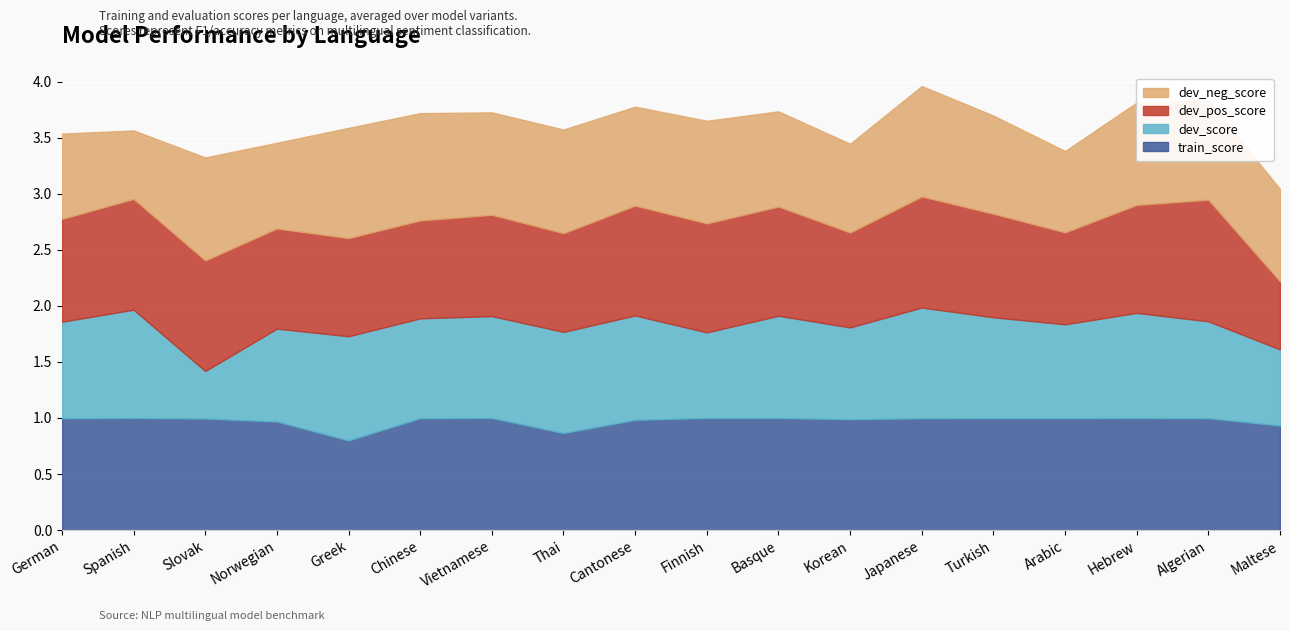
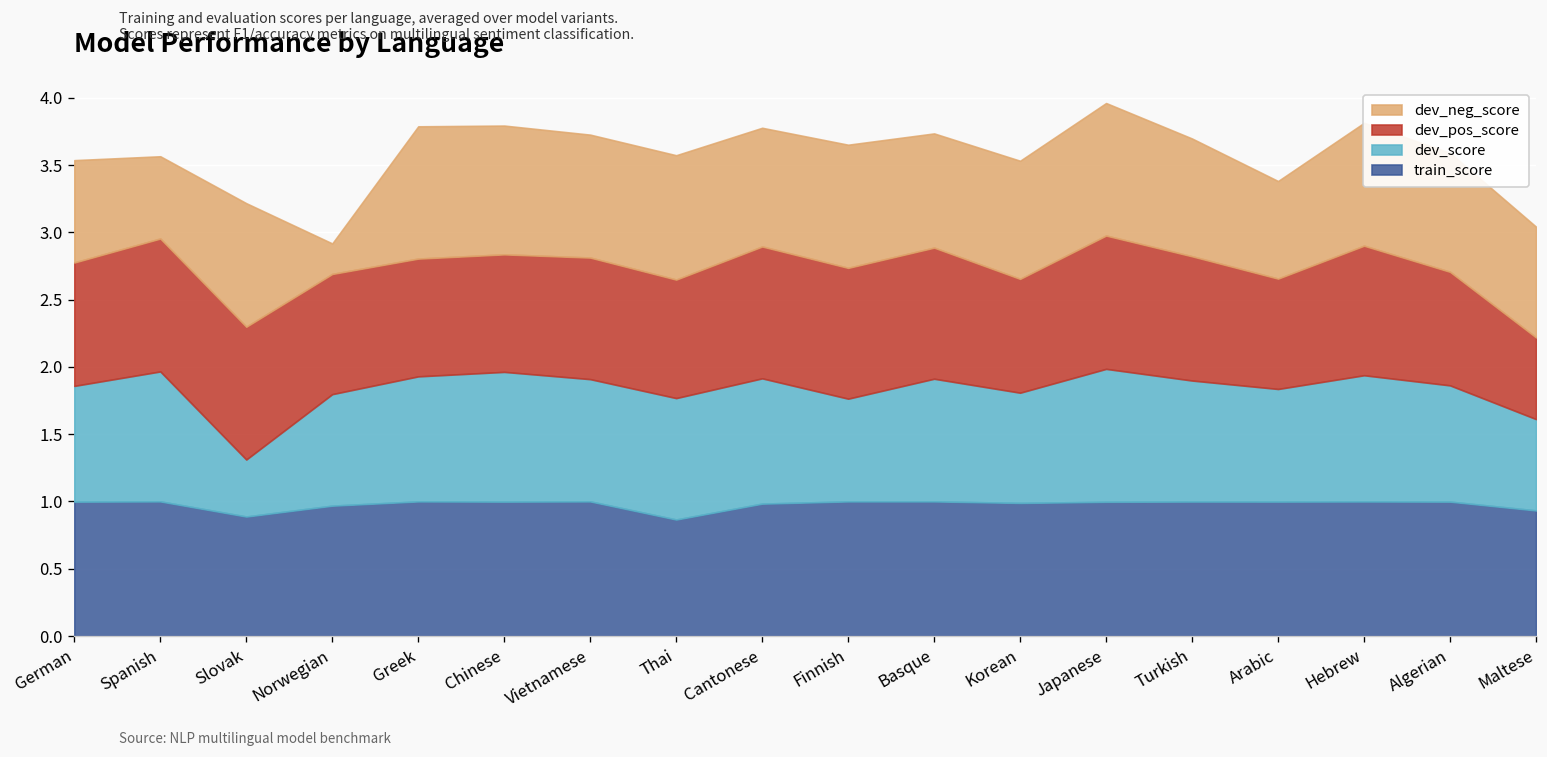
  {
    "train_score": {
      "German": 1.00,
      "Spanish": 1.00,
-     "Slovak": 1.00,
+     "Slovak": 0.89,
      "Norwegian": 0.97,
-     "Greek": 0.8,
+     "Greek": 1.0,
      "Chinese": 1.00,
      "Vietnamese": 1.00,
      "Thai": 0.87,
      "Cantonese": 0.98,
      "Finnish": 1.00,
      "Basque": 1.00,
      "Korean": 0.99,
      "Japanese": 1.00,
      "Turkish": 1.00,
      "Arabic": 1.00,
      "Hebrew": 1.00,
      "Algerian": 1.00,
      "Maltese": 0.93
    },
    "dev_score": {
      "German": 0.86,
      "Spanish": 0.97,
      "Slovak": 0.42,
      "Norwegian": 0.83,
      "Greek": 0.93,
-     "Chinese": 0.89,
+     "Chinese": 0.96,
      "Vietnamese": 0.91,
      "Thai": 0.90,
      "Cantonese": 0.93,
      "Finnish": 0.76,
      "Basque": 0.91,
      "Korean": 0.82,
      "Japanese": 0.99,
      "Turkish": 0.90,
      "Arabic": 0.84,
      "Hebrew": 0.94,
      "Algerian": 0.86,
      "Maltese": 0.68
    },
    "dev_pos_score": {
      "German": 0.92,
      "Spanish": 0.99,
      "Slovak": 0.99,
      "Norwegian": 0.89,
      "Greek": 0.88,
      "Chinese": 0.87,
      "Vietnamese": 0.90,
      "Thai": 0.88,
      "Cantonese": 0.98,
      "Finnish": 0.97,
      "Basque": 0.97,
      "Korean": 0.85,
      "Japanese": 0.99,
      "Turkish": 0.92,
      "Arabic": 0.82,
      "Hebrew": 0.96,
-     "Algerian": 1.08,
+     "Algerian": 0.84,
      "Maltese": 0.61
    },
    "dev_neg_score": {
      "German": 0.76,
      "Spanish": 0.61,
      "Slovak": 0.92,
-     "Norwegian": 0.76,
+     "Norwegian": 0.23,
      "Greek": 0.98,
      "Chinese": 0.96,
      "Vietnamese": 0.91,
      "Thai": 0.92,
      "Cantonese": 0.88,
      "Finnish": 0.91,
      "Basque": 0.85,
-     "Korean": 0.79,
+     "Korean": 0.88,
      "Japanese": 0.98,
      "Turkish": 0.88,
      "Arabic": 0.72,
      "Maltese": 0.82
    }
  }
